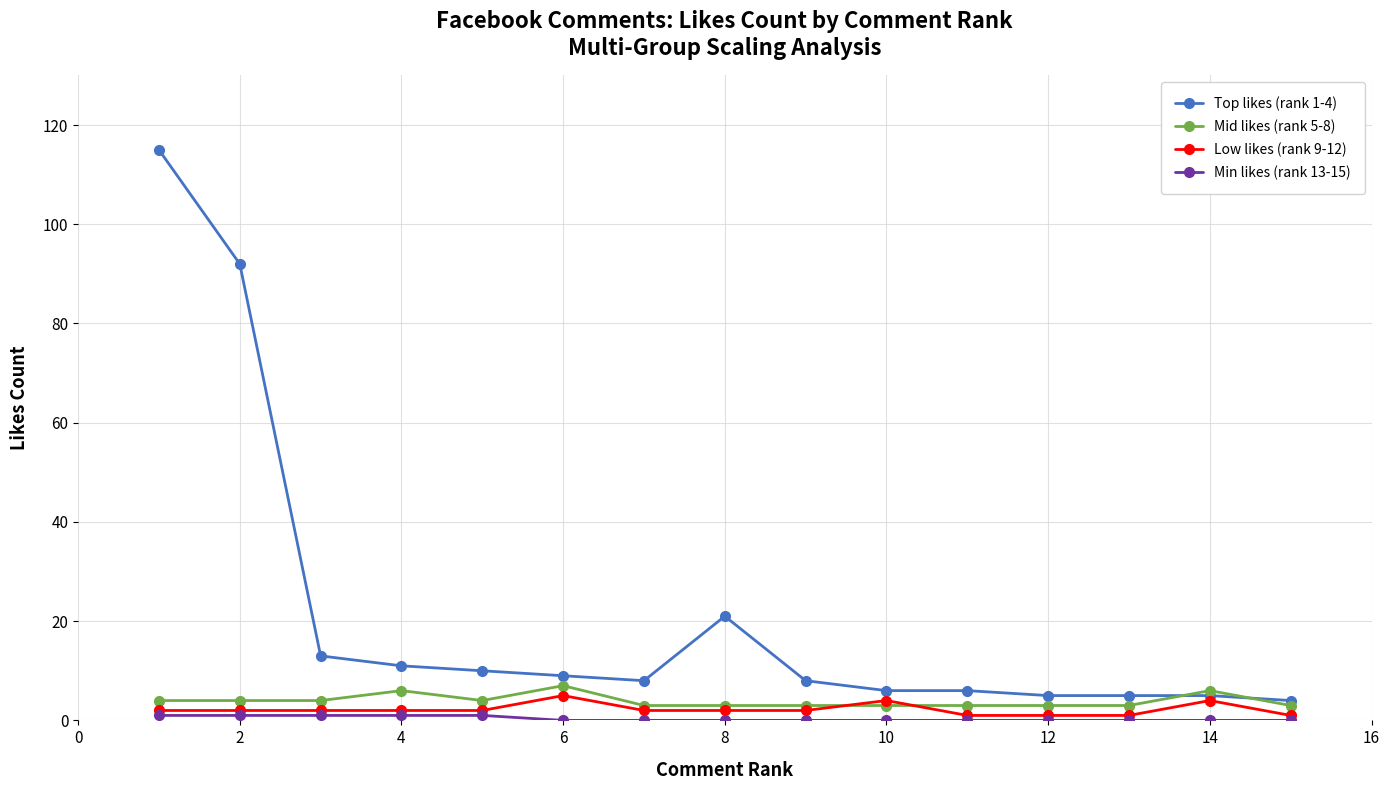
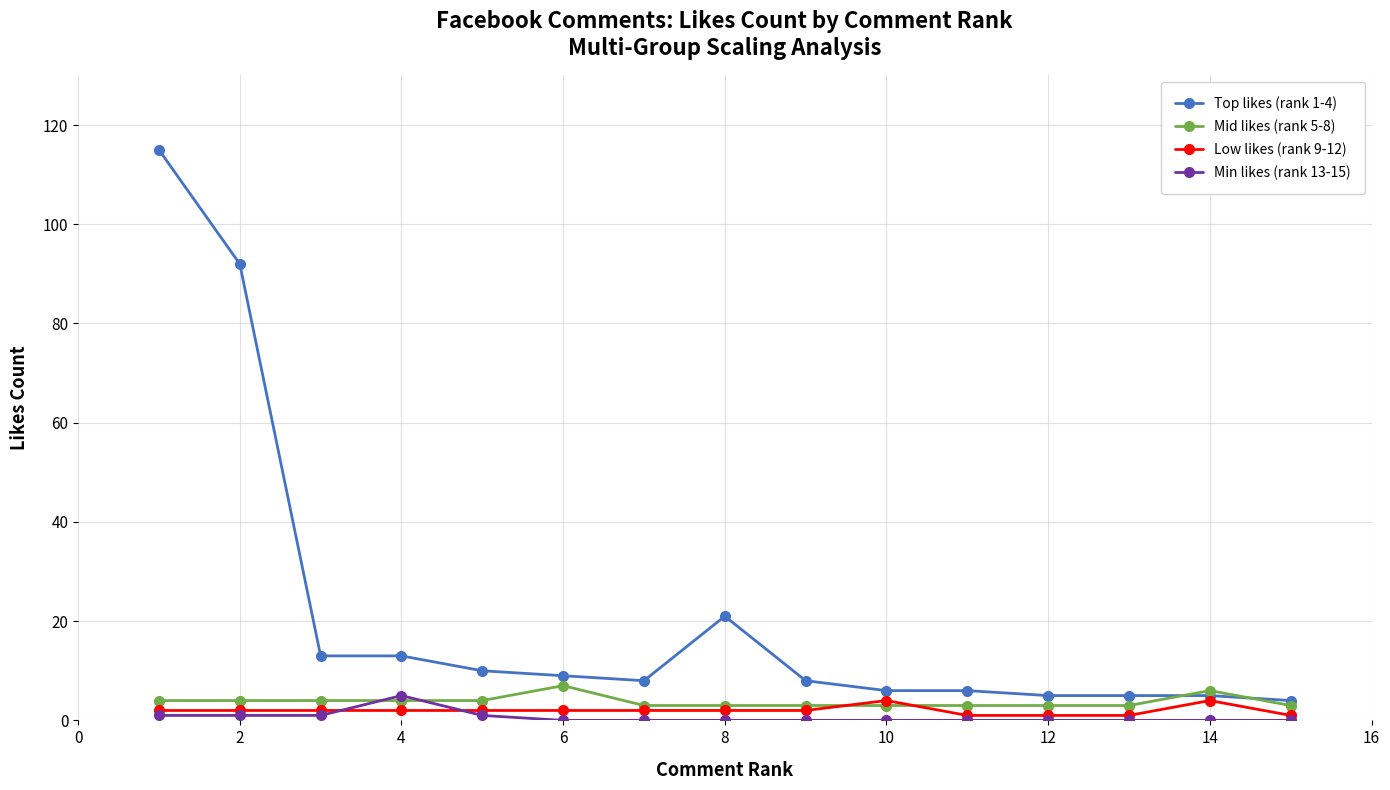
  {
    "Top likes (rank 1-4)": {
      "2": 92,
-     "4": 11,
+     "4": 13,
      "6": 9,
      "8": 21,
      "10": 6,
      "12": 5,
      "14": 5
    },
    "Mid likes (rank 5-8)": {
      "2": 4,
-     "4": 6,
+     "4": 4,
      "6": 7,
      "8": 3,
      "10": 3,
      "12": 3,
      "14": 6
    },
    "Low likes (rank 9-12)": {
      "2": 2,
      "4": 2,
-     "6": 5,
+     "6": 2,
      "8": 2,
      "10": 4,
      "12": 1,
      "14": 4
    },
    "Min likes (rank 13-15)": {
      "2": 1,
-     "4": 1,
+     "4": 5,
      "6": 0,
      "8": 0,
      "10": 0,
      "12": 0,
      "14": 0
    }
  }
